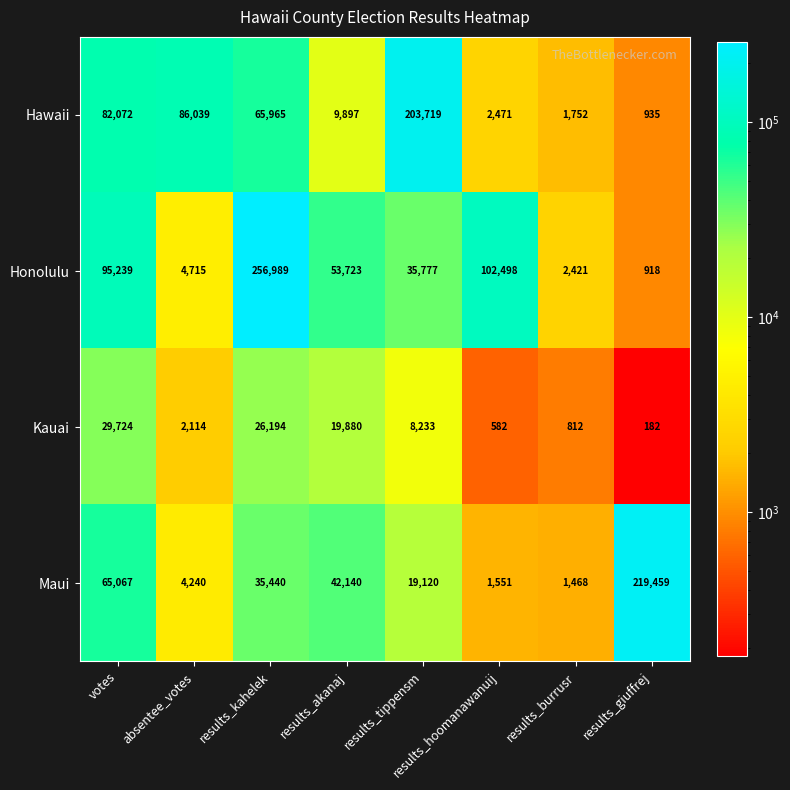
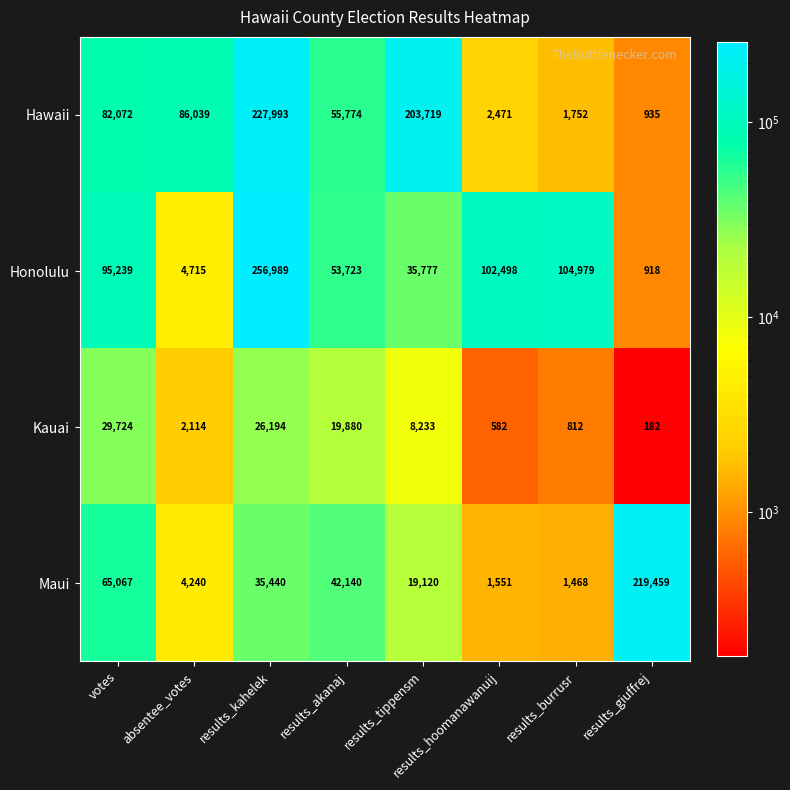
  {
    "Hawaii": {
      "votes": "82,072",
      "absentee_votes": "86,039",
-     "results_kahelek": "65,965",
-     "results_akanaj": "9,897",
+     "results_kahelek": "227,993",
+     "results_akanaj": "55,774",
      "results_tippensm": "203,719",
      "results_hoomanawanuij": "2,471",
      "results_burrusr": "1,752"
    },
    "Honolulu": {
      "votes": "95,239",
      "absentee_votes": "4,715",
      "results_kahelek": "256,989",
      "results_akanaj": "53,723",
      "results_tippensm": "35,777",
      "results_hoomanawanuij": "102,498",
-     "results_burrusr": "2,421",
+     "results_burrusr": "104,979",
      "results_giuffrej": "918"
    },
    "Kauai": {
      "votes": "29,724",
      "absentee_votes": "2,114",
      "results_kahelek": "26,194",
      "results_akanaj": "19,880",
      "results_tippensm": "8,233",
      "results_hoomanawanuij": "582",
      "results_burrusr": "812",
      "results_giuffrej": "182"
    },
    "Maui": {
      "votes": "65,067",
      "absentee_votes": "4,240",
      "results_kahelek": "35,440",
      "results_akanaj": "42,140",
      "results_tippensm": "19,120",
      "results_hoomanawanuij": "1,551",
      "results_burrusr": "1,468",
      "results_giuffrej": "219,459"
    }
  }
